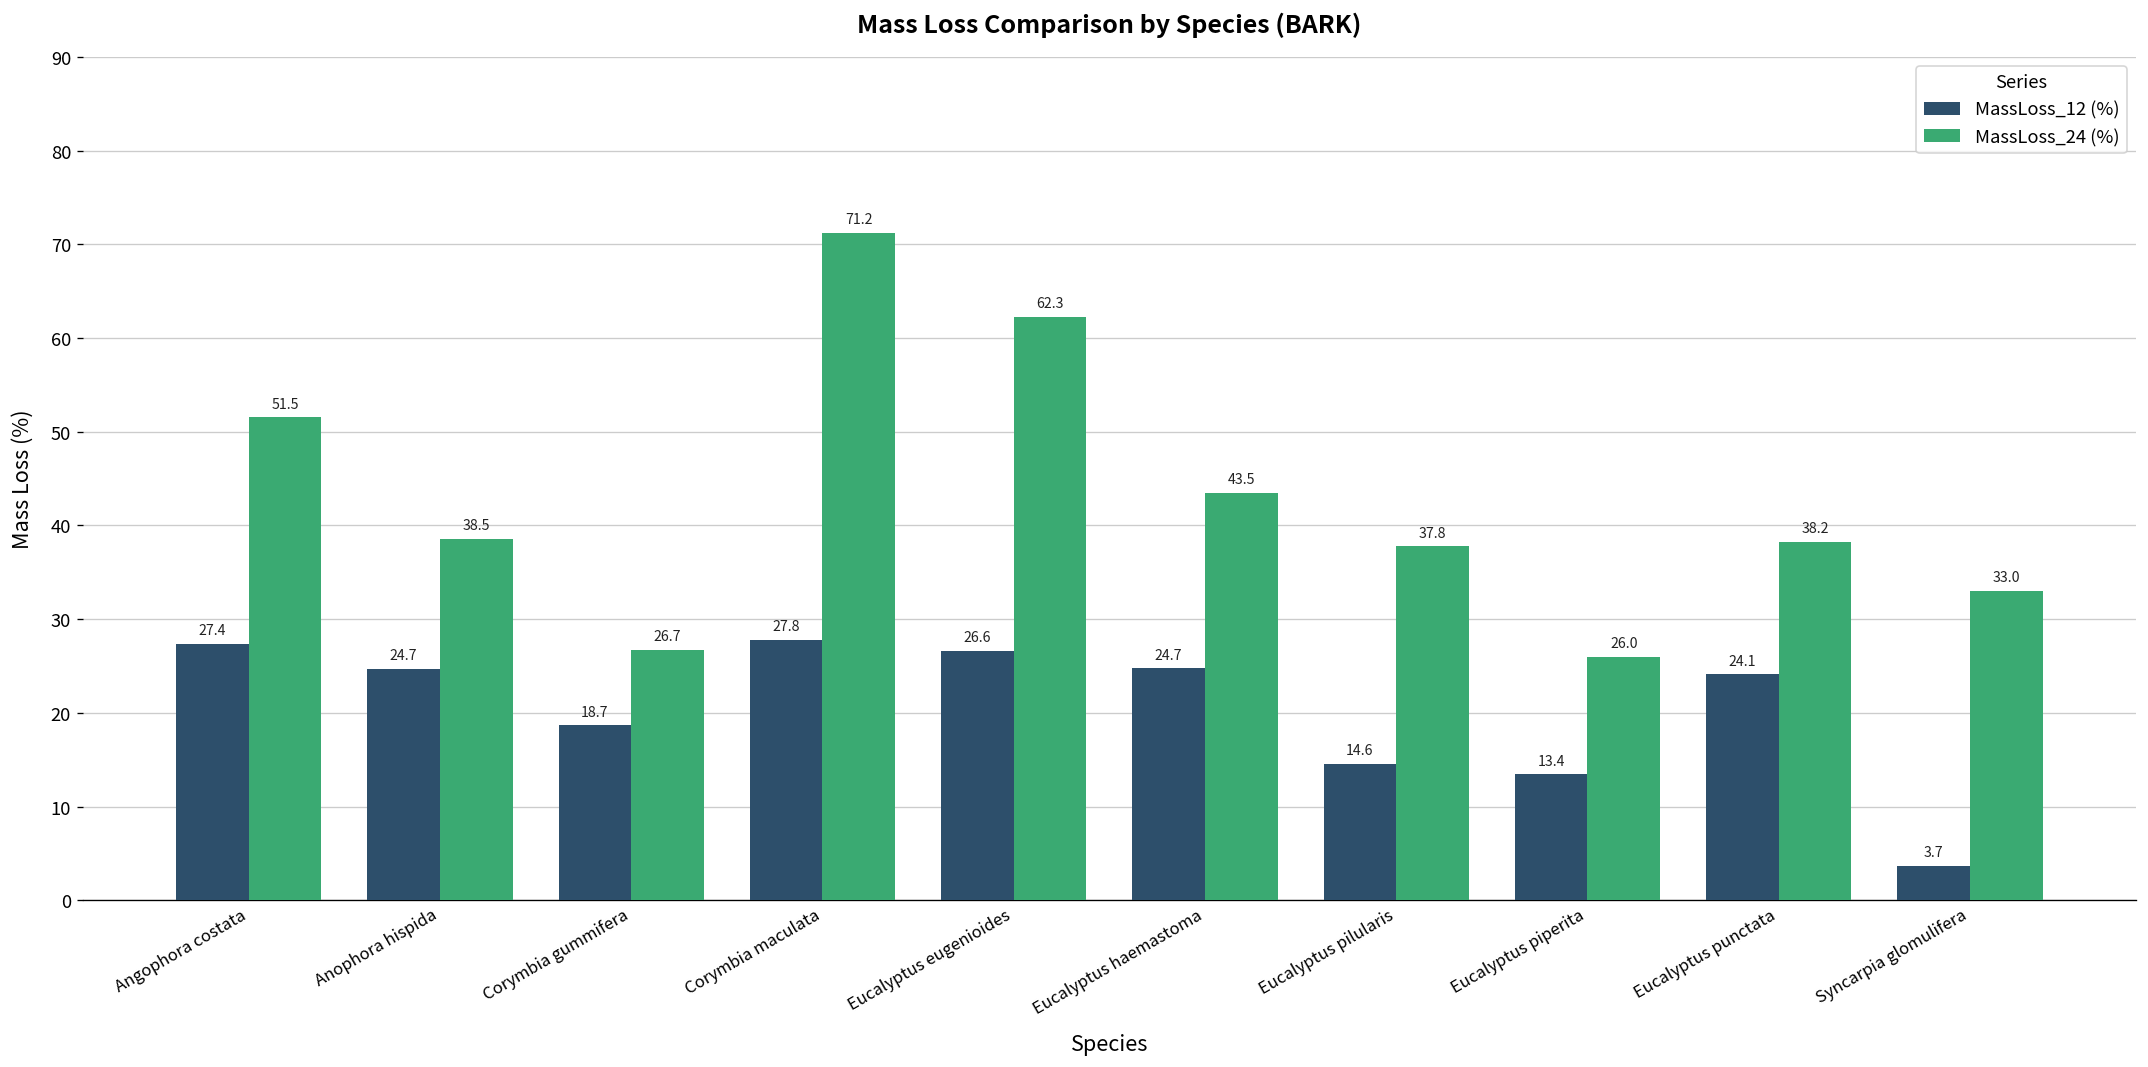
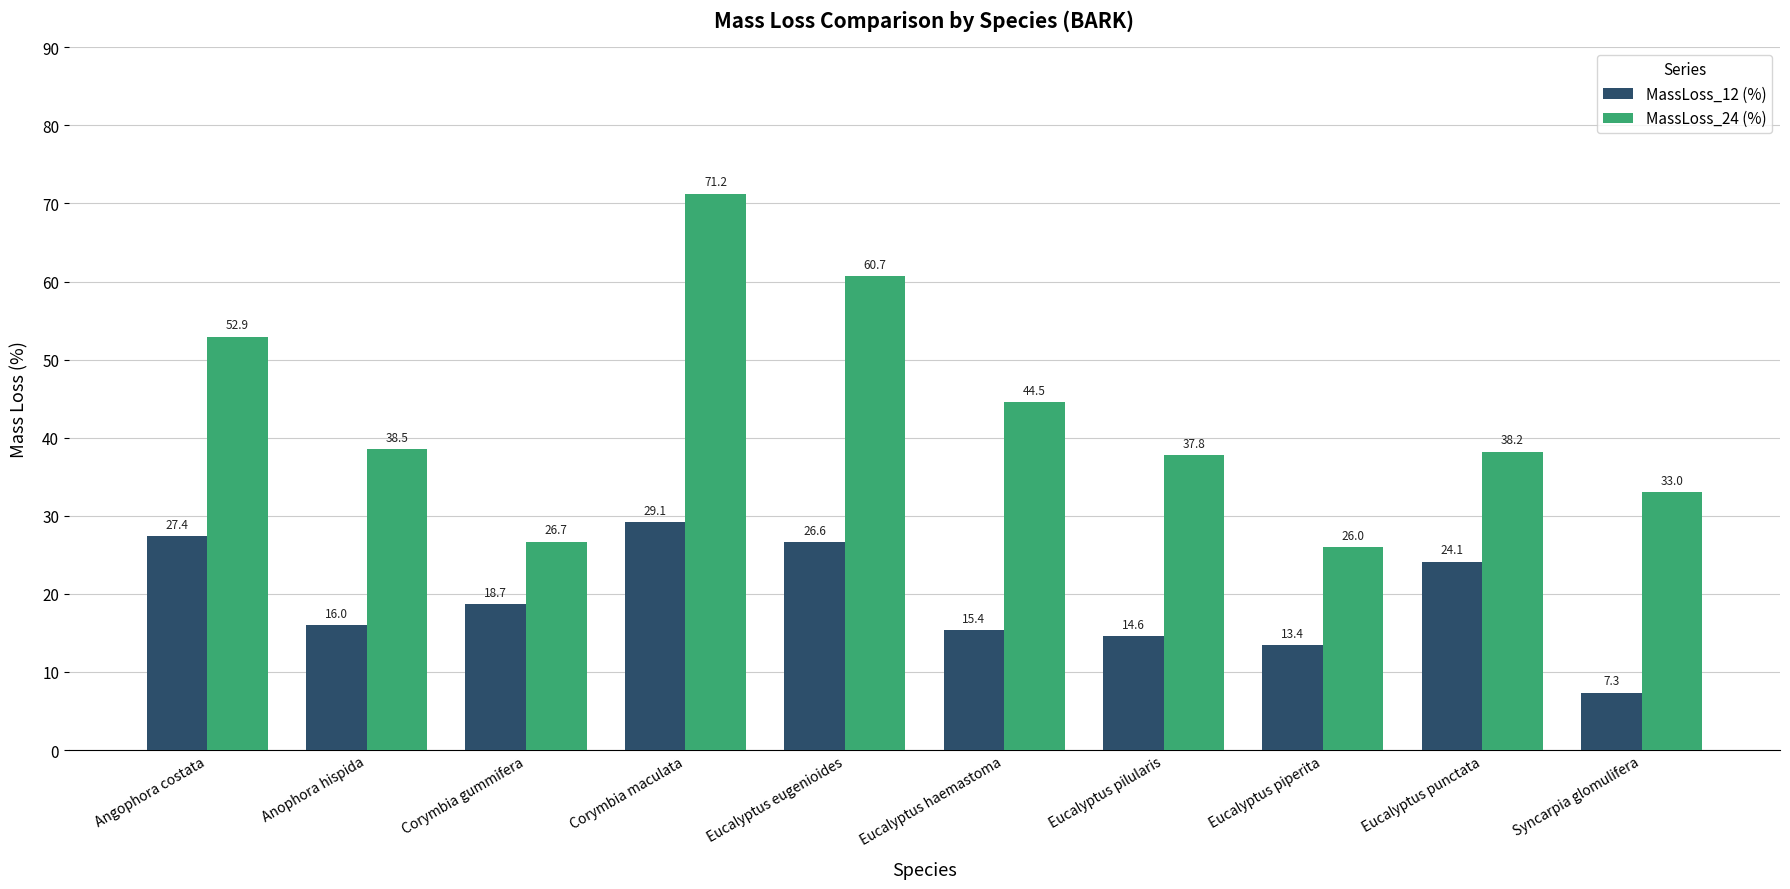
  {
    "MassLoss_12 (%)": {
      "Angophora costata": 27.4,
-     "Anophora hispida": 24.7,
+     "Anophora hispida": 16.0,
      "Corymbia gummifera": 18.7,
-     "Corymbia maculata": 27.8,
+     "Corymbia maculata": 29.1,
      "Eucalyptus eugenioides": 26.6,
-     "Eucalyptus haemastoma": 24.7,
+     "Eucalyptus haemastoma": 15.4,
      "Eucalyptus pilularis": 14.6,
      "Eucalyptus piperita": 13.4,
      "Eucalyptus punctata": 24.1,
-     "Syncarpia glomulifera": 3.7
+     "Syncarpia glomulifera": 7.3
    },
    "MassLoss_24 (%)": {
-     "Angophora costata": 51.5,
+     "Angophora costata": 52.9,
      "Anophora hispida": 38.5,
      "Corymbia gummifera": 26.7,
      "Corymbia maculata": 71.2,
-     "Eucalyptus eugenioides": 62.3,
-     "Eucalyptus haemastoma": 43.5,
+     "Eucalyptus eugenioides": 60.7,
+     "Eucalyptus haemastoma": 44.5,
      "Eucalyptus pilularis": 37.8,
      "Eucalyptus piperita": 26.0,
      "Eucalyptus punctata": 38.2,
      "Syncarpia glomulifera": 33.0
    }
  }
